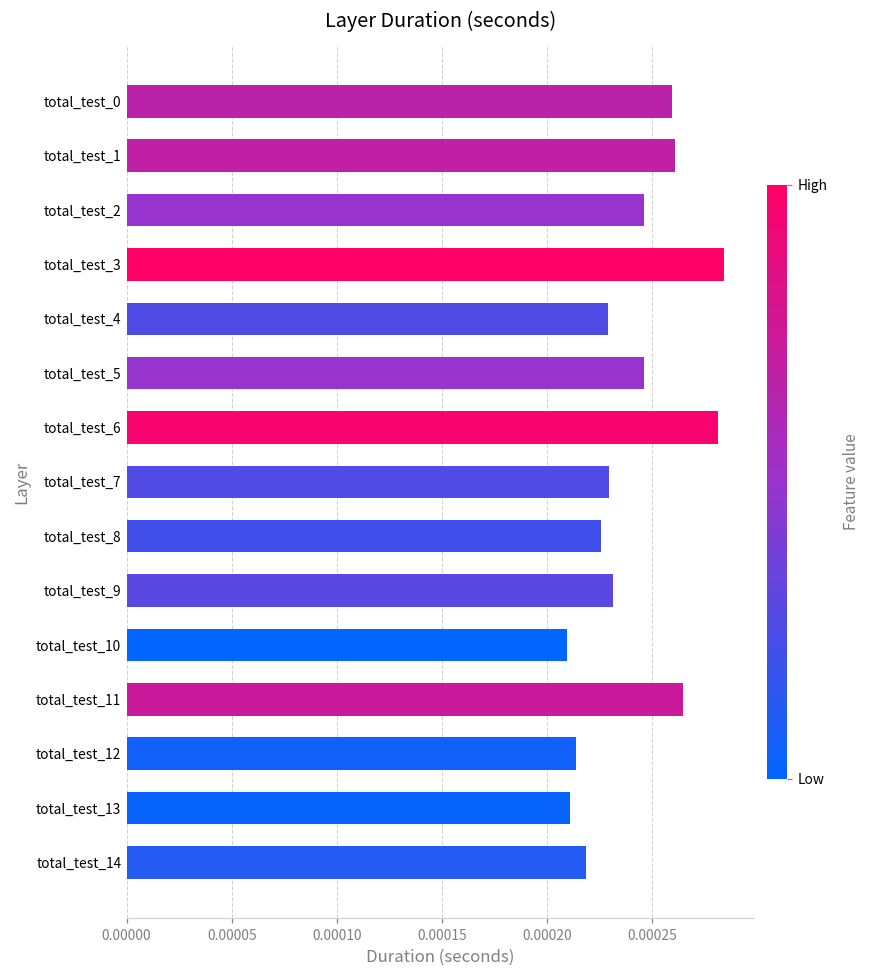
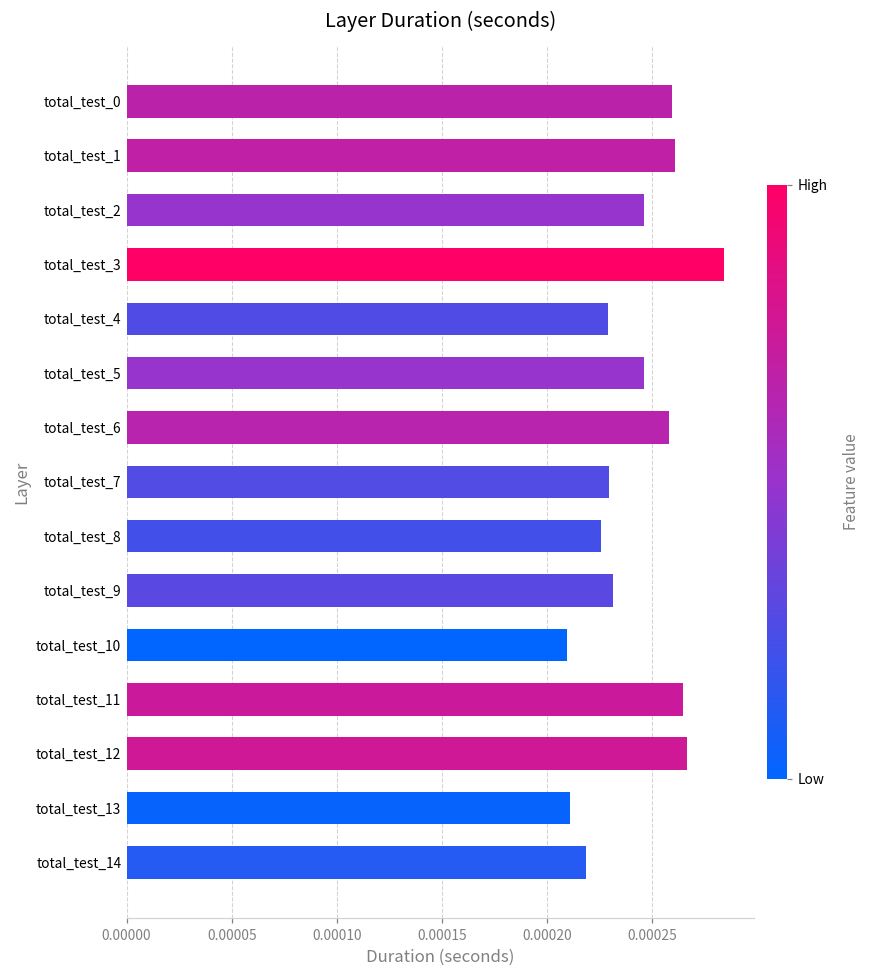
  {
    "total_test_0": 0.000259,
    "total_test_1": 0.000261,
    "total_test_2": 0.000246,
    "total_test_3": 0.000284,
    "total_test_4": 0.000229,
    "total_test_5": 0.000246,
-   "total_test_6": 0.000281,
+   "total_test_6": 0.000258,
    "total_test_7": 0.000230,
    "total_test_8": 0.000226,
    "total_test_9": 0.000231,
    "total_test_10": 0.000210,
    "total_test_11": 0.000265,
-   "total_test_12": 0.000214,
+   "total_test_12": 0.000266,
    "total_test_13": 0.000211,
    "total_test_14": 0.000219
  }
